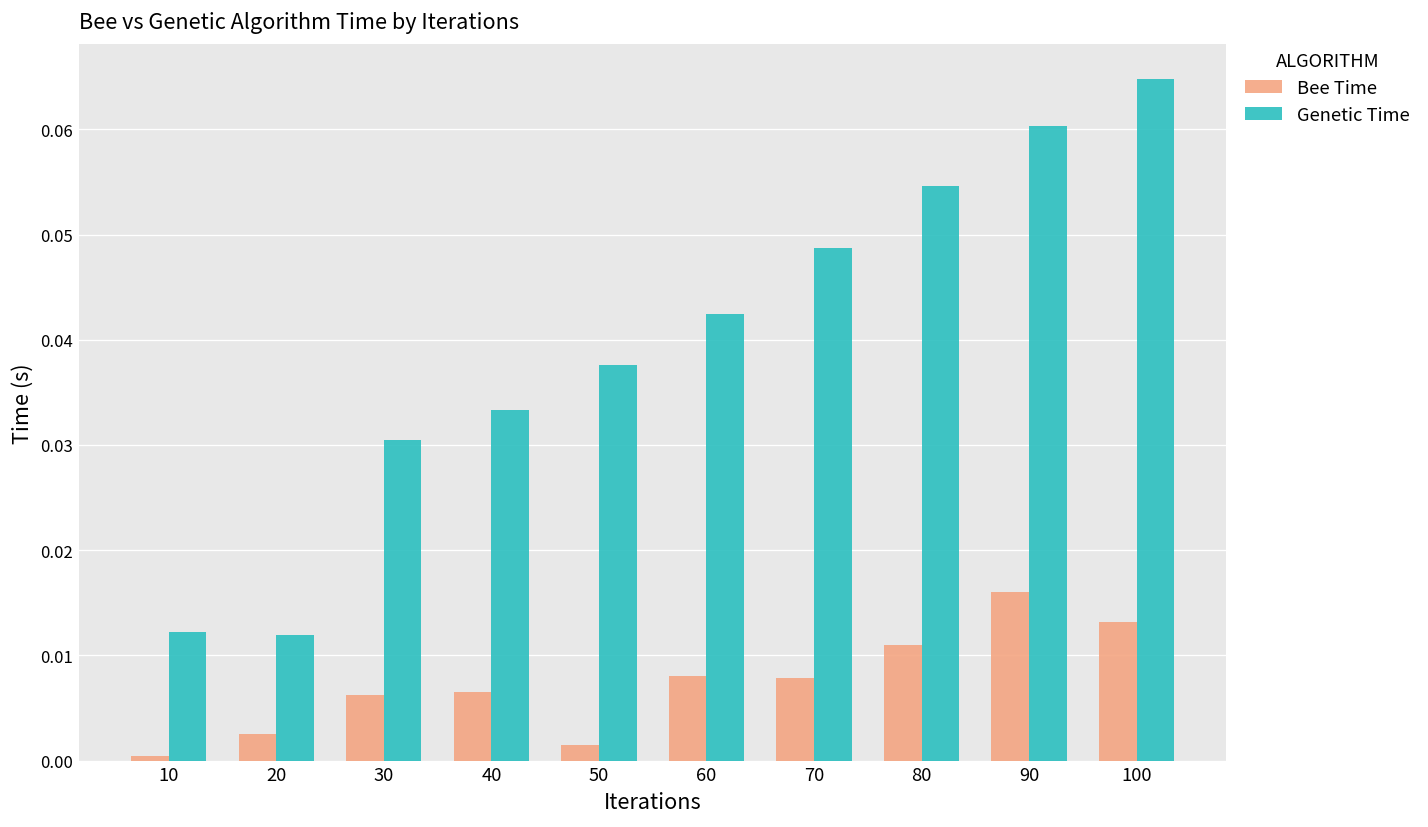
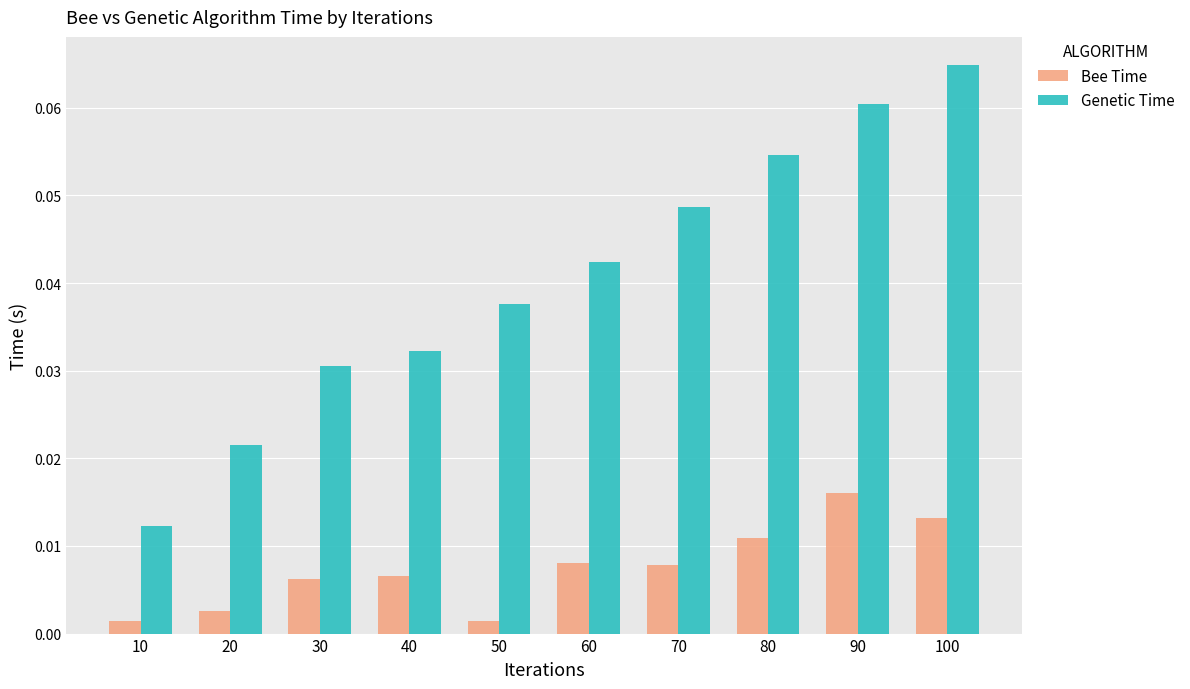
  {
    "Bee Time": {
-     "10": 0.000,
+     "10": 0.001,
      "20": 0.003,
      "30": 0.006,
      "40": 0.007,
      "50": 0.001,
      "60": 0.008,
      "70": 0.008,
      "80": 0.011,
      "90": 0.016,
      "100": 0.013
    },
    "Genetic Time": {
      "10": 0.012,
-     "20": 0.012,
+     "20": 0.021,
      "30": 0.031,
-     "40": 0.033,
+     "40": 0.032,
      "50": 0.038,
      "60": 0.042,
      "70": 0.049,
      "80": 0.055,
      "90": 0.060,
      "100": 0.065
    }
  }
